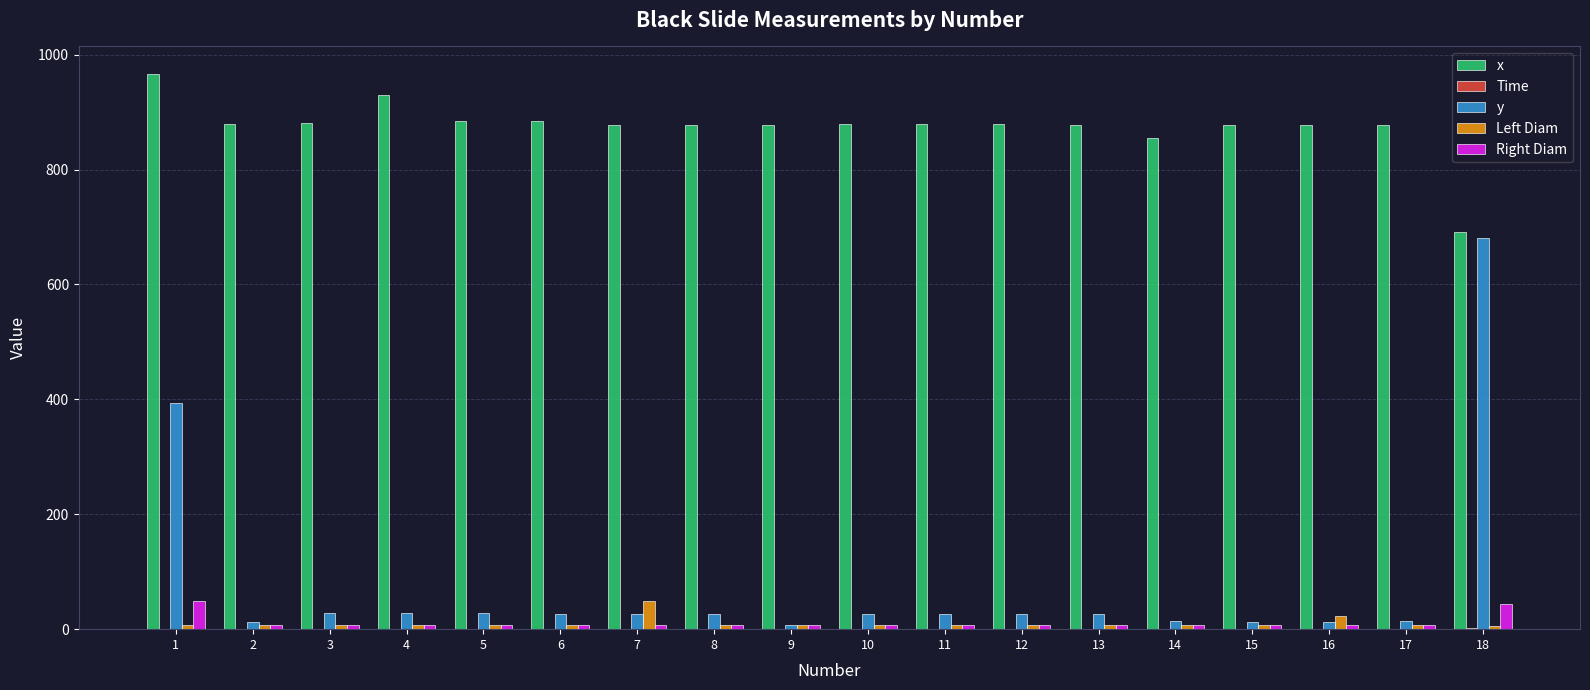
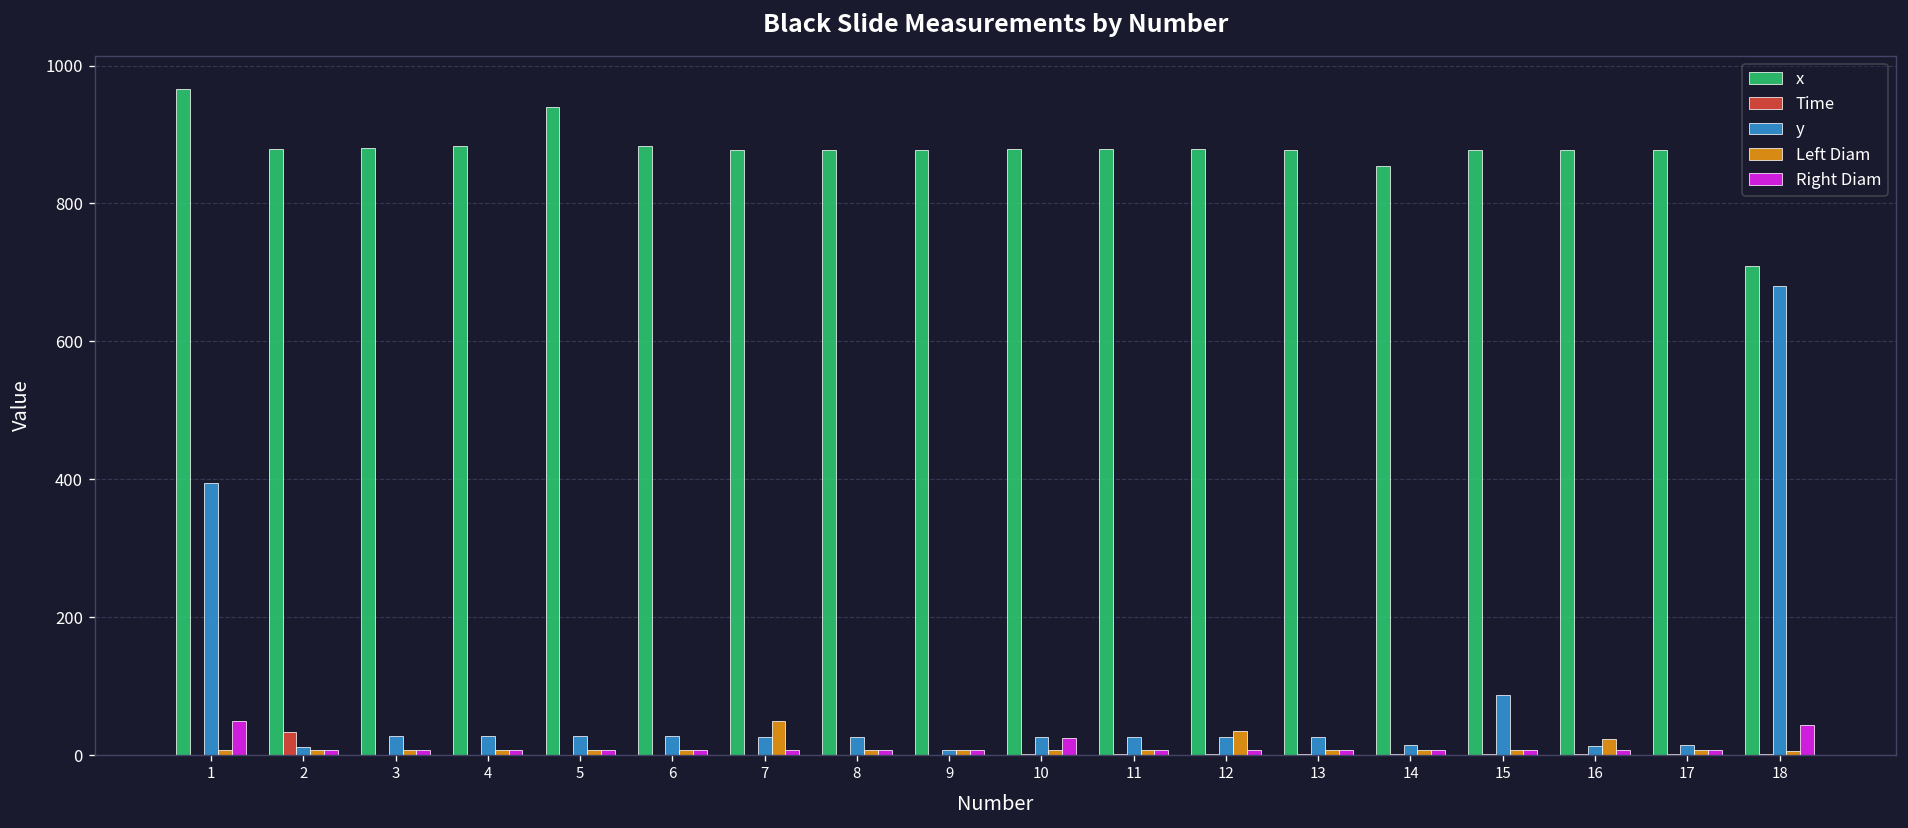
  {
    "x": {
      "1": 970,
      "2": 880,
      "3": 880,
-     "4": 930,
-     "5": 890,
+     "4": 880,
+     "5": 940,
      "6": 880,
      "7": 880,
      "8": 880,
      "9": 880,
      "10": 880,
      "11": 880,
      "12": 880,
      "13": 880,
      "14": 860,
      "15": 880,
      "16": 880,
      "17": 880,
-     "18": 690
+     "18": 710
    },
    "Time": {
-     "2": 0
+     "2": 30
    },
    "y": {
      "1": 390,
      "2": 10,
      "3": 30,
      "4": 30,
      "5": 30,
      "6": 30,
      "7": 30,
      "8": 30,
      "9": 10,
      "10": 30,
      "11": 30,
      "12": 30,
      "13": 30,
      "14": 20,
-     "15": 10,
+     "15": 90,
      "16": 10,
      "17": 20,
      "18": 680
    },
    "Left Diam": {
      "1": 10,
      "2": 10,
      "3": 10,
      "4": 10,
      "5": 10,
      "6": 10,
      "7": 50,
      "8": 10,
      "9": 10,
      "10": 10,
      "11": 10,
-     "12": 10,
+     "12": 40,
      "13": 10,
      "14": 10,
      "15": 10,
      "16": 20,
      "17": 10,
      "18": 10
    },
    "Right Diam": {
      "1": 50,
      "2": 10,
      "3": 10,
      "4": 10,
      "5": 10,
      "6": 10,
      "7": 10,
      "8": 10,
      "9": 10,
-     "10": 10,
+     "10": 20,
      "11": 10,
      "12": 10,
      "13": 10,
      "14": 10,
      "15": 10,
      "16": 10,
      "17": 10,
      "18": 40
    }
  }
